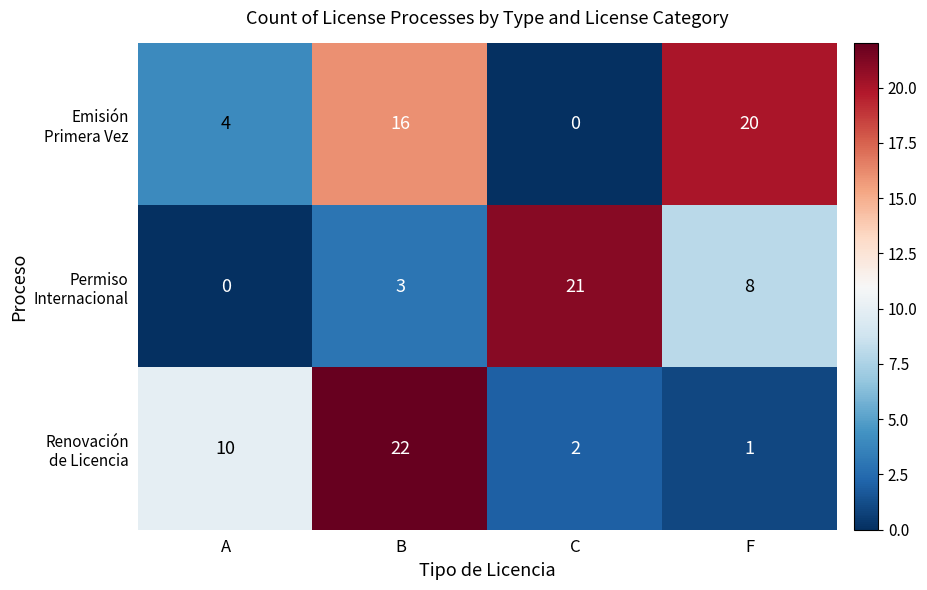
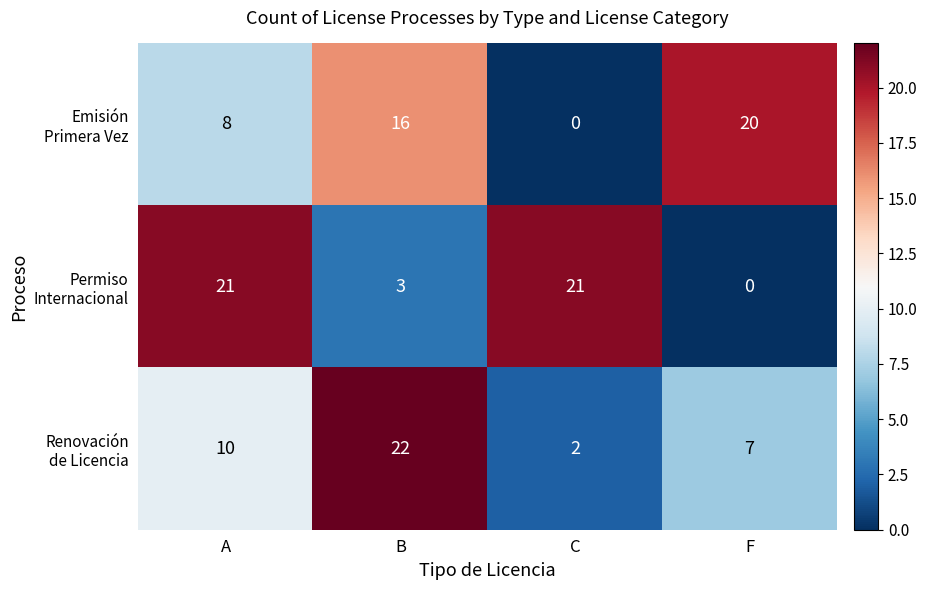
  {
    "Emisión Primera Vez": {
-     "A": 4,
+     "A": 8,
      "B": 16,
      "C": 0,
      "F": 20
    },
    "Permiso Internacional": {
-     "A": 0,
+     "A": 21,
      "B": 3,
      "C": 21,
-     "F": 8
+     "F": 0
    },
    "Renovación de Licencia": {
      "A": 10,
      "B": 22,
      "C": 2,
-     "F": 1
+     "F": 7
    }
  }
